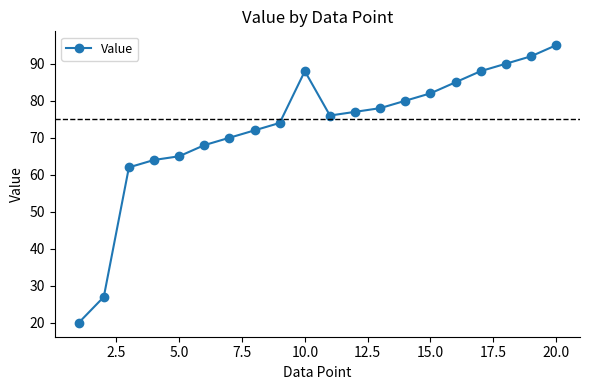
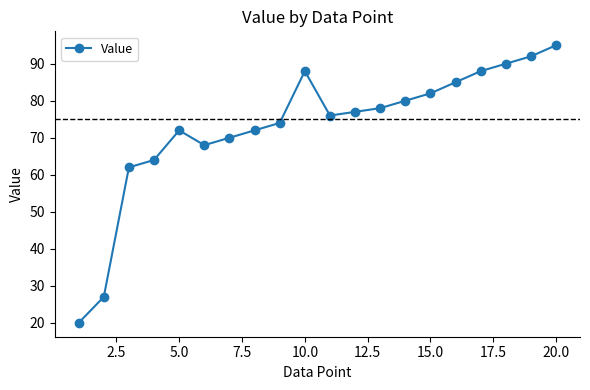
  {
-   "5.0": 65,
+   "5.0": 72,
    "10.0": 88,
    "15.0": 82,
    "20.0": 95
  }
